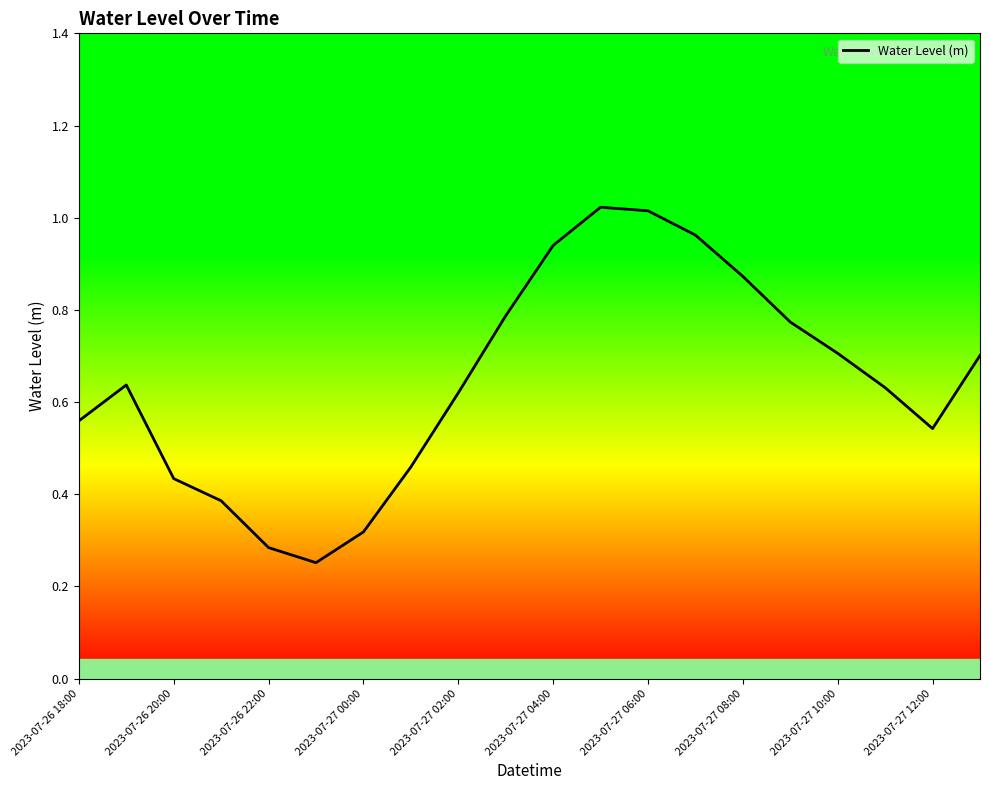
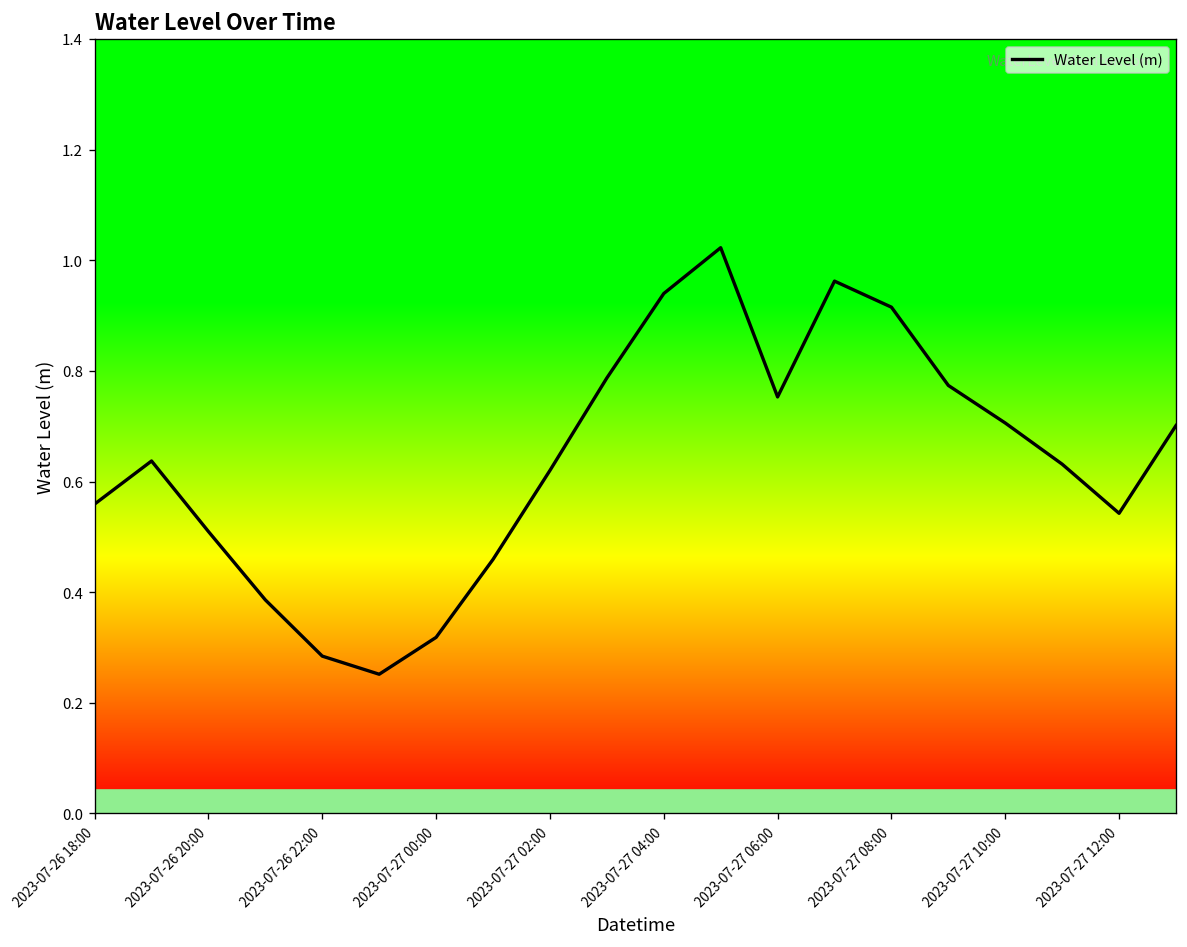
  {
    "2023-07-26 18:00": 0.56,
-   "2023-07-26 20:00": 0.43,
+   "2023-07-26 20:00": 0.51,
    "2023-07-26 22:00": 0.28,
    "2023-07-27 00:00": 0.32,
    "2023-07-27 02:00": 0.62,
    "2023-07-27 04:00": 0.94,
-   "2023-07-27 06:00": 1.01,
-   "2023-07-27 08:00": 0.87,
+   "2023-07-27 06:00": 0.75,
+   "2023-07-27 08:00": 0.92,
    "2023-07-27 10:00": 0.71,
    "2023-07-27 12:00": 0.54
  }
